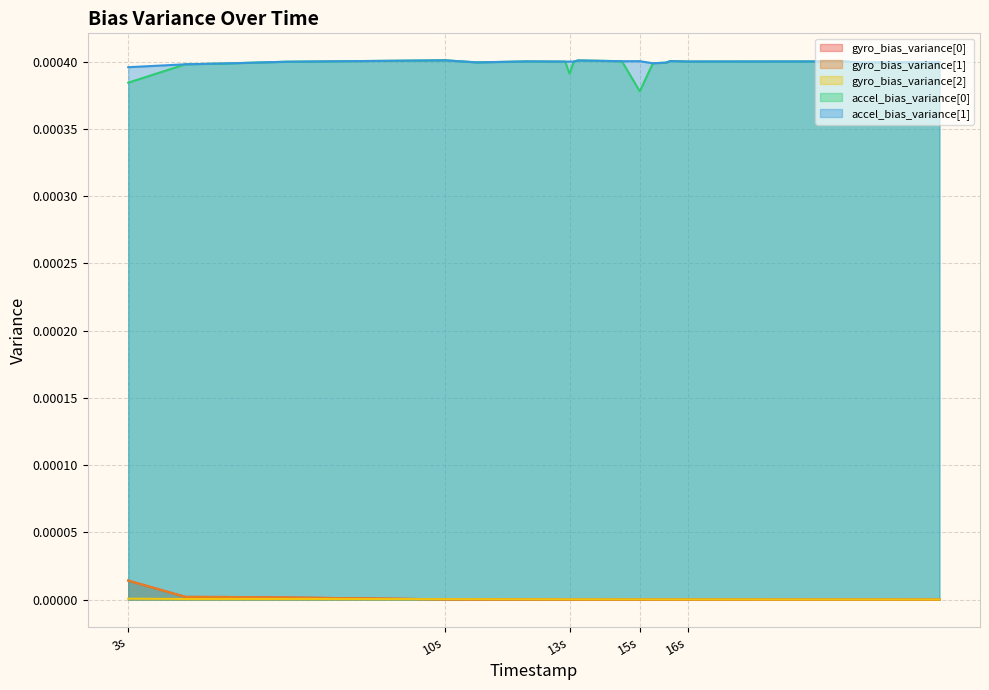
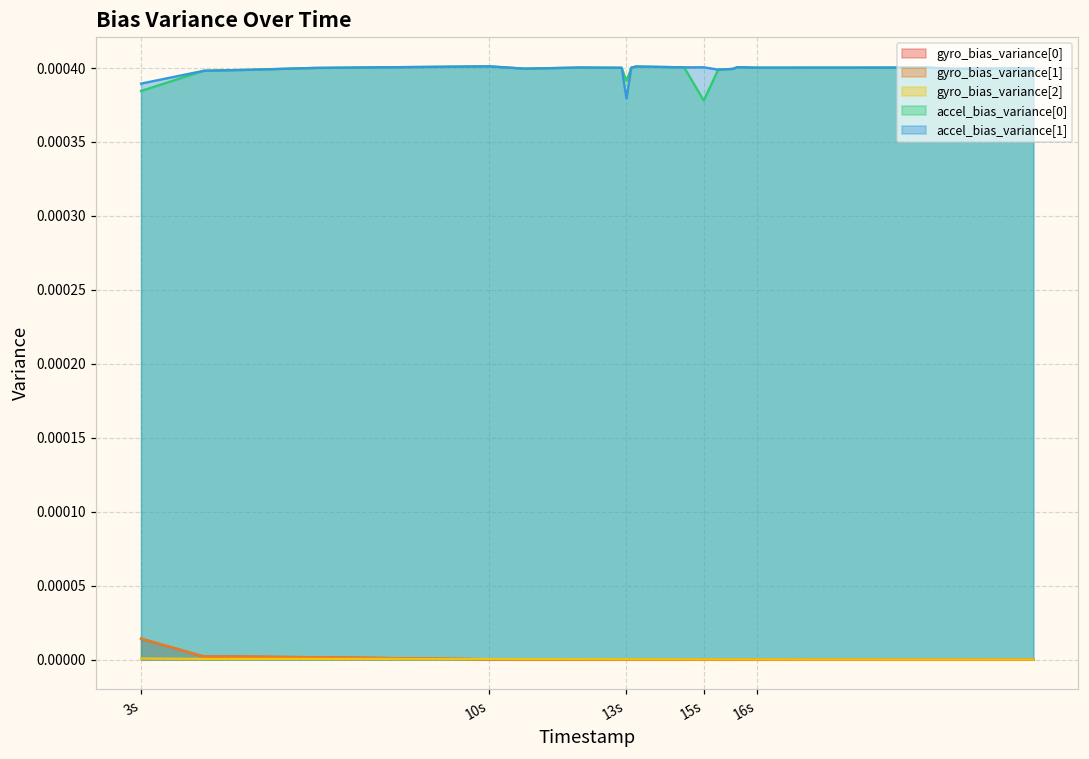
  {
    "accel_bias_variance[0]": {
      "3s": 0.000385,
      "13s": 0.000391,
      "15s": 0.000378
    },
    "accel_bias_variance[1]": {
-     "3s": 0.000396,
-     "13s": 0.000400,
+     "3s": 0.000389,
+     "13s": 0.000379,
      "15s": 0.000401
    }
  }
